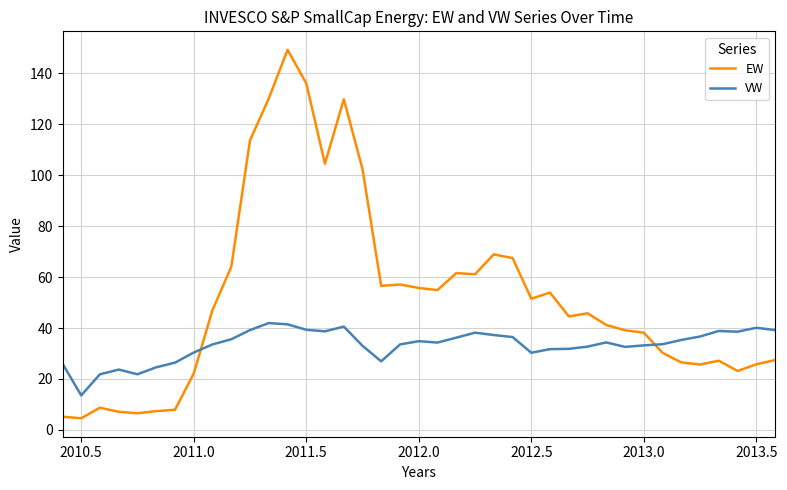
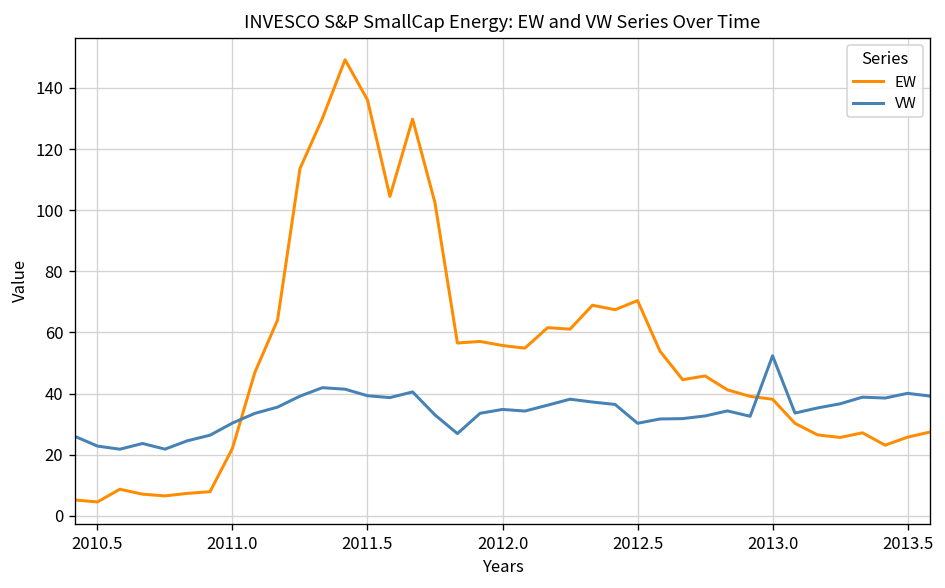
  {
    "EW": {
      "2010.5": 5,
      "2011.0": 22,
      "2011.5": 136,
      "2012.0": 56,
-     "2012.5": 52,
+     "2012.5": 70,
      "2013.0": 38,
      "2013.5": 26
    },
    "VW": {
-     "2010.5": 14,
+     "2010.5": 23,
      "2011.0": 30,
      "2011.5": 39,
      "2012.0": 35,
      "2012.5": 30,
-     "2013.0": 33,
+     "2013.0": 52,
      "2013.5": 40
    }
  }
